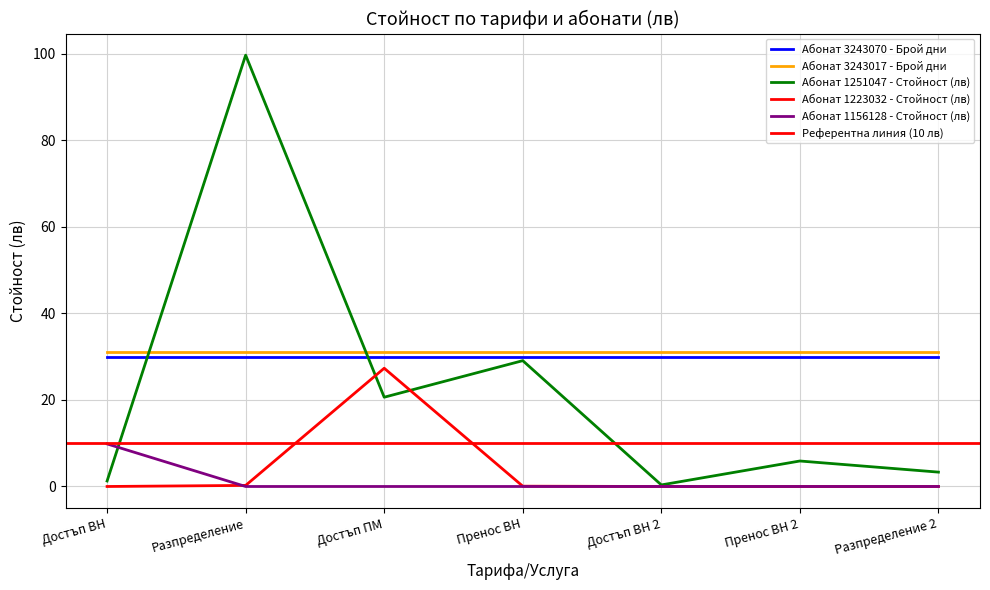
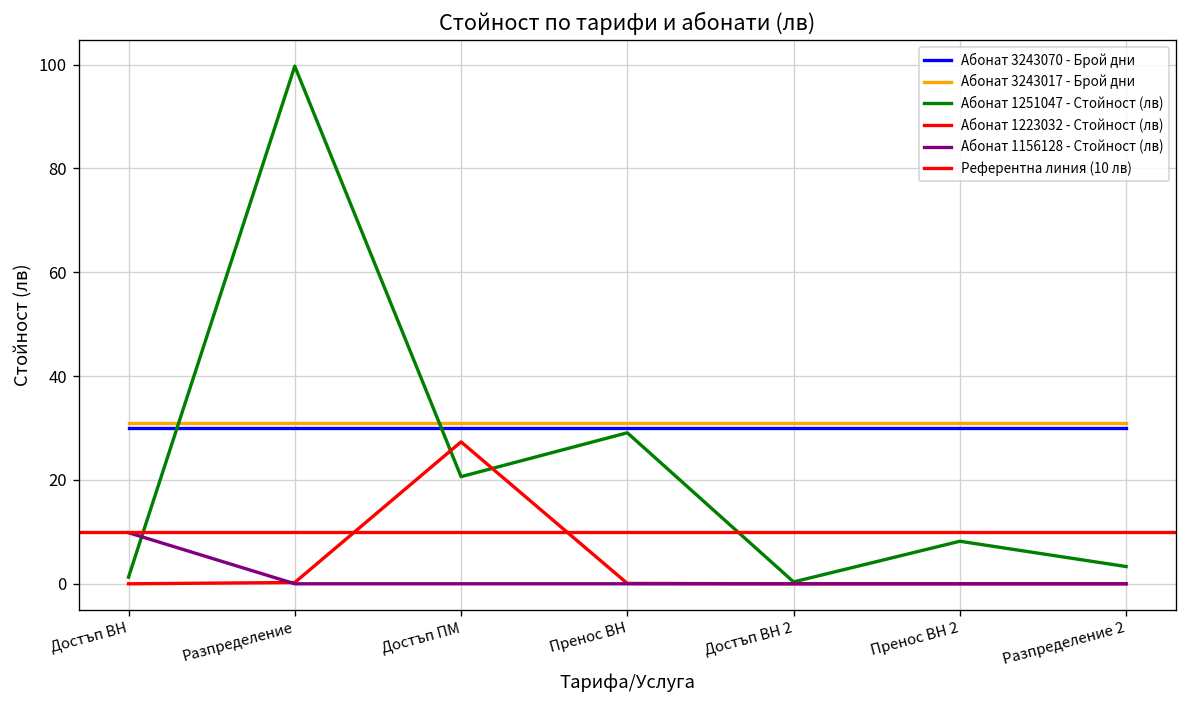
  {
    "Абонат 3243070 - Брой дни": {
      "Достъп ВН": 30,
      "Разпределение": 30,
      "Достъп ПМ": 30,
      "Пренос ВН": 30,
      "Достъп ВН 2": 30,
      "Пренос ВН 2": 30,
      "Разпределение 2": 30
    },
    "Абонат 3243017 - Брой дни": {
      "Достъп ВН": 31,
      "Разпределение": 31,
      "Достъп ПМ": 31,
      "Пренос ВН": 31,
      "Достъп ВН 2": 31,
      "Пренос ВН 2": 31,
      "Разпределение 2": 31
    },
    "Абонат 1251047 - Стойност (лв)": {
      "Достъп ВН": 1,
      "Разпределение": 100,
      "Достъп ПМ": 21,
      "Пренос ВН": 29,
-     "Пренос ВН 2": 6,
+     "Пренос ВН 2": 8,
      "Разпределение 2": 3
    },
    "Абонат 1223032 - Стойност (лв)": {
      "Достъп ВН": 0,
      "Достъп ПМ": 27
    },
    "Абонат 1156128 - Стойност (лв)": {
      "Достъп ВН": 10,
      "Достъп ПМ": 0
    }
  }
